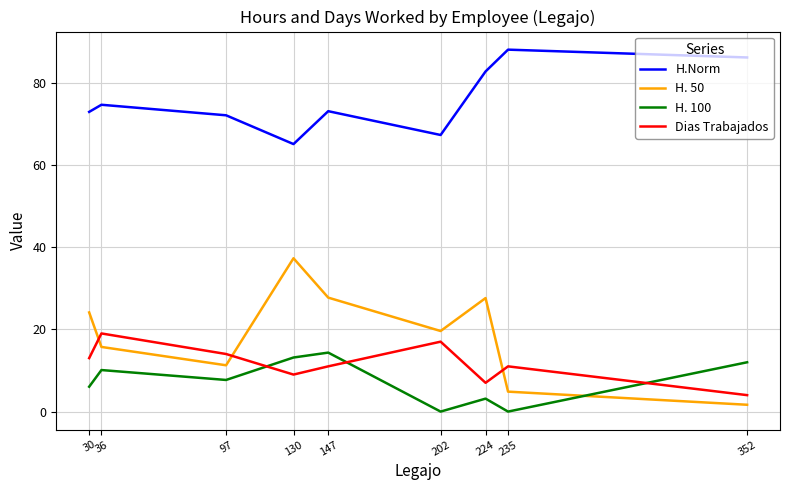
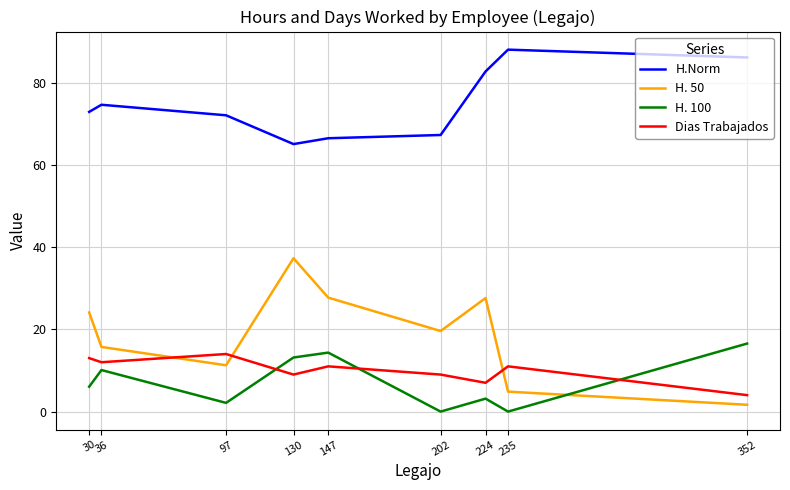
  {
    "H.Norm": {
      "30": 73,
      "36": 75,
      "97": 72,
      "130": 65,
-     "147": 73,
+     "147": 66,
      "202": 67,
      "224": 83,
      "235": 88
    },
    "H. 50": {
      "30": 24,
      "36": 16,
      "97": 11,
      "130": 37,
      "147": 28,
      "202": 20,
      "224": 28,
      "235": 5,
      "352": 2
    },
    "H. 100": {
      "30": 6,
      "36": 10,
-     "97": 8,
+     "97": 2,
      "130": 13,
      "147": 14,
      "202": 0,
      "224": 3,
      "235": 0,
-     "352": 12
+     "352": 17
    },
    "Dias Trabajados": {
      "30": 13,
-     "36": 19,
+     "36": 12,
      "97": 14,
      "130": 9,
      "147": 11,
-     "202": 17,
+     "202": 9,
      "224": 7,
      "235": 11,
      "352": 4
    }
  }
